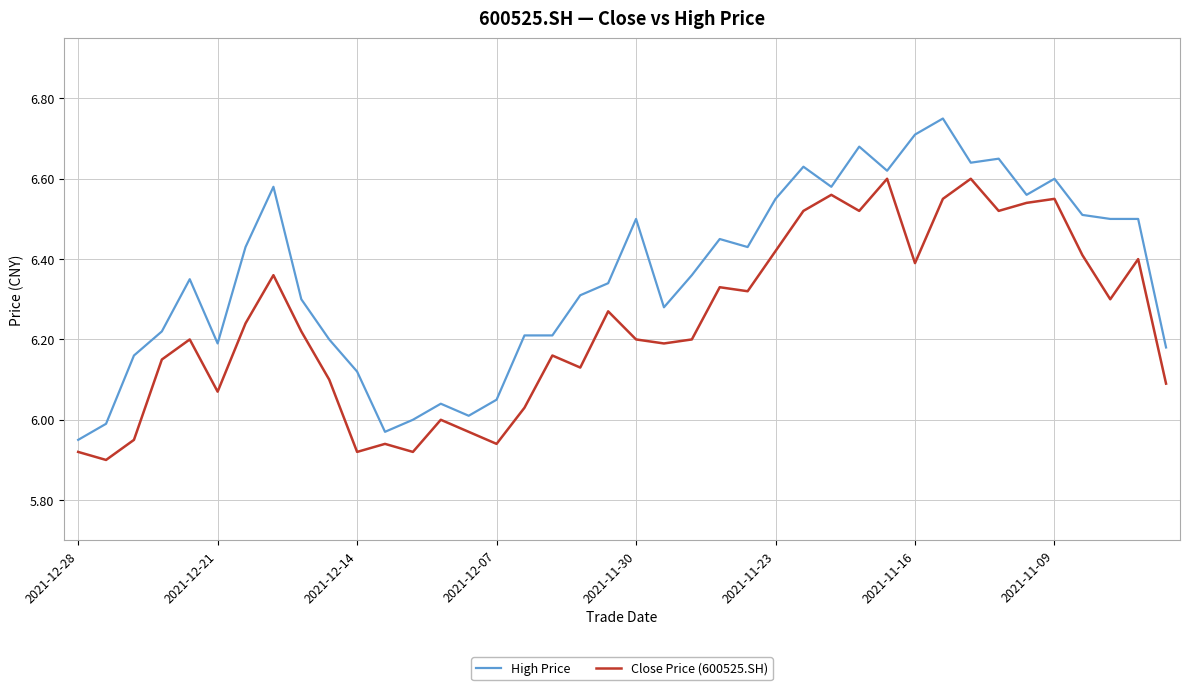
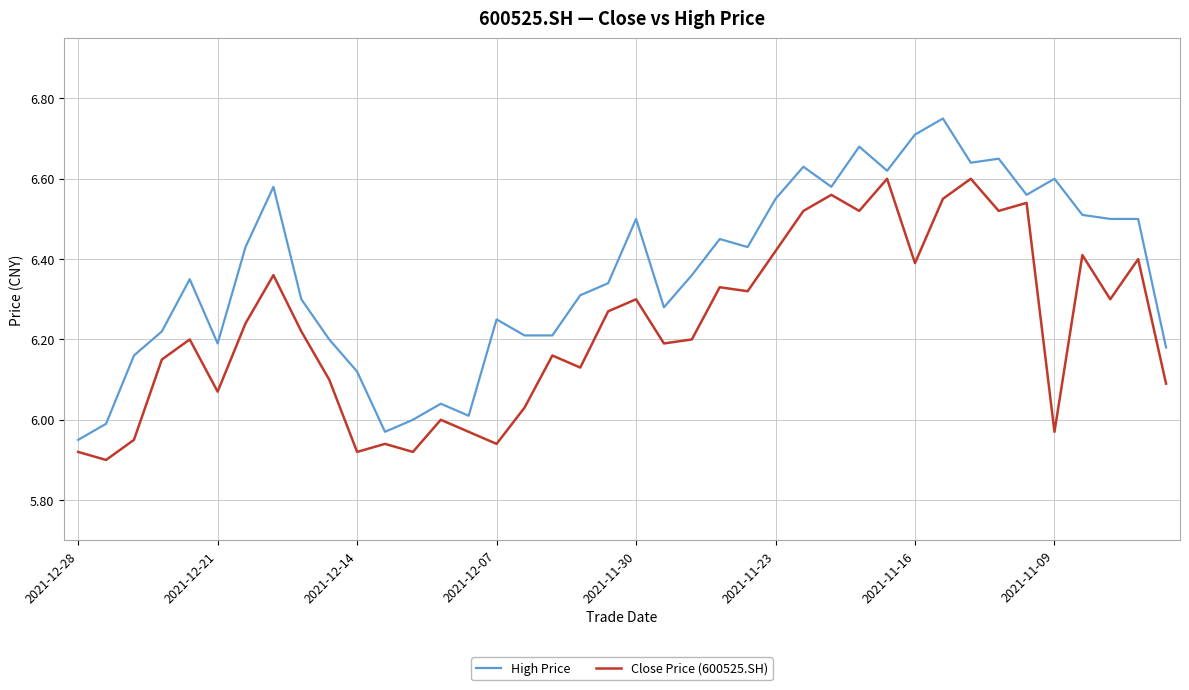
  {
    "High Price": {
      "2021-12-28": 5.95,
      "2021-12-21": 6.19,
      "2021-12-14": 6.12,
-     "2021-12-07": 6.05,
+     "2021-12-07": 6.25,
      "2021-11-30": 6.50,
      "2021-11-23": 6.55,
      "2021-11-16": 6.71,
      "2021-11-09": 6.60
    },
    "Close Price (600525.SH)": {
      "2021-12-28": 5.92,
      "2021-12-21": 6.07,
      "2021-12-14": 5.92,
      "2021-12-07": 5.94,
-     "2021-11-30": 6.2,
+     "2021-11-30": 6.3,
      "2021-11-23": 6.42,
      "2021-11-16": 6.39,
-     "2021-11-09": 6.55
+     "2021-11-09": 5.97
    }
  }
